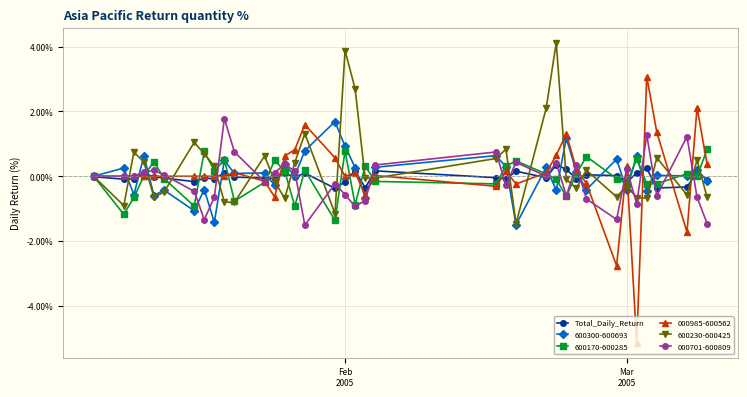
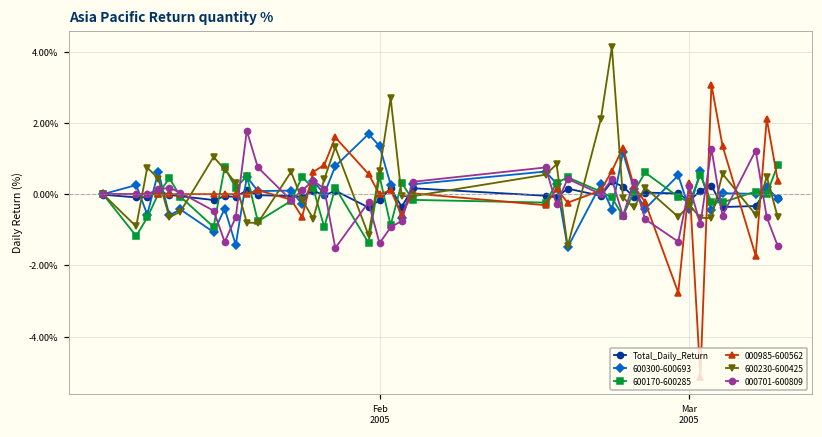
  {
    "Total_Daily_Return": {
      "Feb 2005": "-0.2%"
    },
    "600300-600693": {
-     "Feb 2005": "0.9%",
+     "Feb 2005": "1.4%",
      "Mar 2005": "-0.4%"
    },
    "600170-600285": {
-     "Feb 2005": "0.8%"
+     "Feb 2005": "0.5%"
    },
    "000985-600562": {
      "Feb 2005": "0.0%",
      "Mar 2005": "0.3%"
    },
    "600230-600425": {
-     "Feb 2005": "3.9%"
+     "Feb 2005": "0.7%"
    },
    "000701-600809": {
-     "Feb 2005": "-0.6%",
+     "Feb 2005": "-1.4%",
      "Mar 2005": "0.2%"
    }
  }
